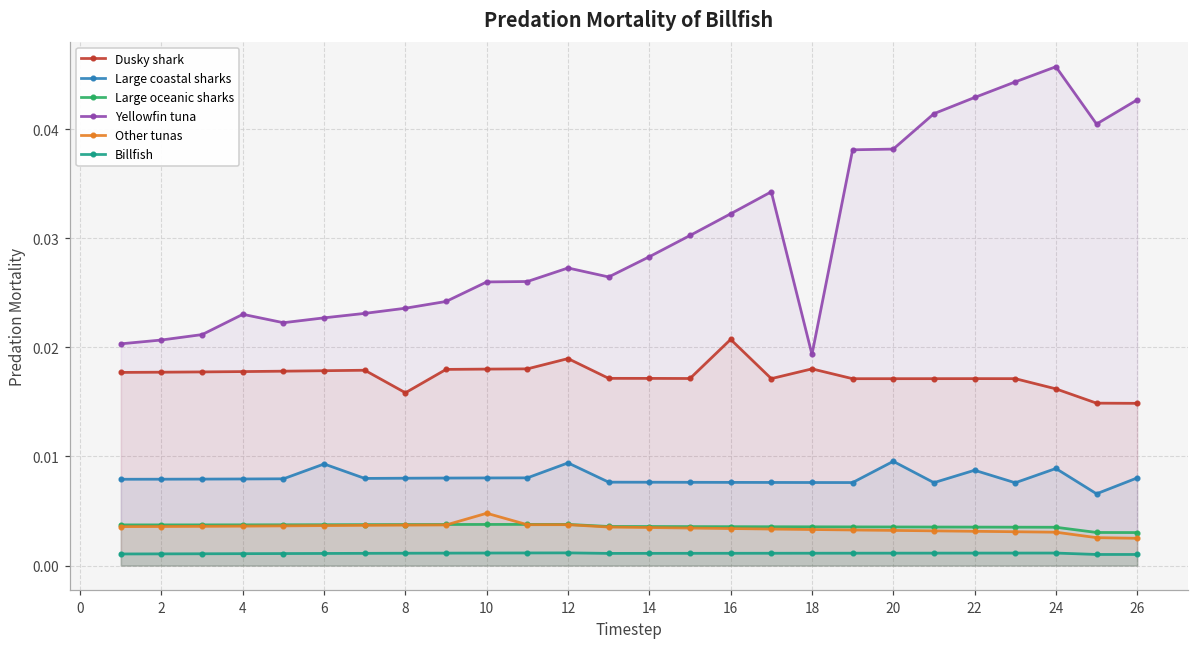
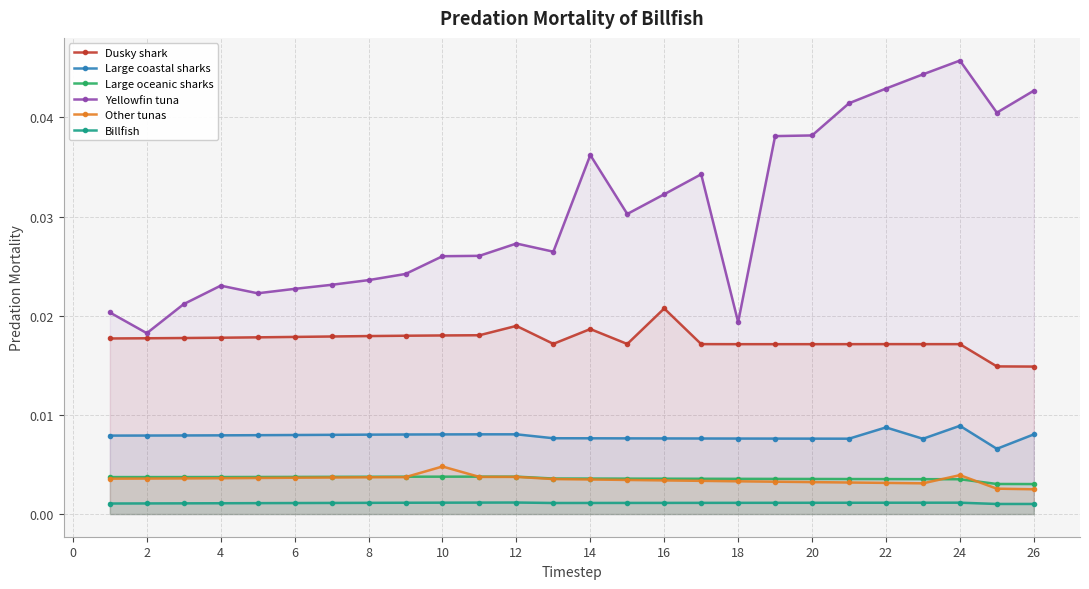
  {
    "Dusky shark": {
      "2": 0.018,
      "4": 0.018,
      "6": 0.018,
-     "8": 0.016,
+     "8": 0.018,
      "10": 0.018,
      "12": 0.019,
-     "14": 0.017,
+     "14": 0.019,
      "16": 0.021,
-     "18": 0.018,
+     "18": 0.017,
      "20": 0.017,
      "22": 0.017,
-     "24": 0.016,
+     "24": 0.017,
      "26": 0.015
    },
    "Large coastal sharks": {
      "2": 0.008,
      "4": 0.008,
-     "6": 0.009,
+     "6": 0.008,
      "8": 0.008,
      "10": 0.008,
-     "12": 0.009,
+     "12": 0.008,
      "14": 0.008,
      "16": 0.008,
      "18": 0.008,
-     "20": 0.010,
+     "20": 0.008,
      "22": 0.009,
      "24": 0.009,
      "26": 0.008
    },
    "Yellowfin tuna": {
-     "2": 0.021,
+     "2": 0.018,
      "4": 0.023,
      "6": 0.023,
      "8": 0.024,
      "10": 0.026,
      "12": 0.027,
-     "14": 0.028,
+     "14": 0.036,
      "16": 0.032,
      "18": 0.019,
      "20": 0.038,
      "22": 0.043,
      "24": 0.046,
      "26": 0.043
    },
    "Other tunas": {
      "10": 0.005,
      "20": 0.003,
      "22": 0.003,
-     "24": 0.003,
+     "24": 0.004,
      "26": 0.003
    }
  }
